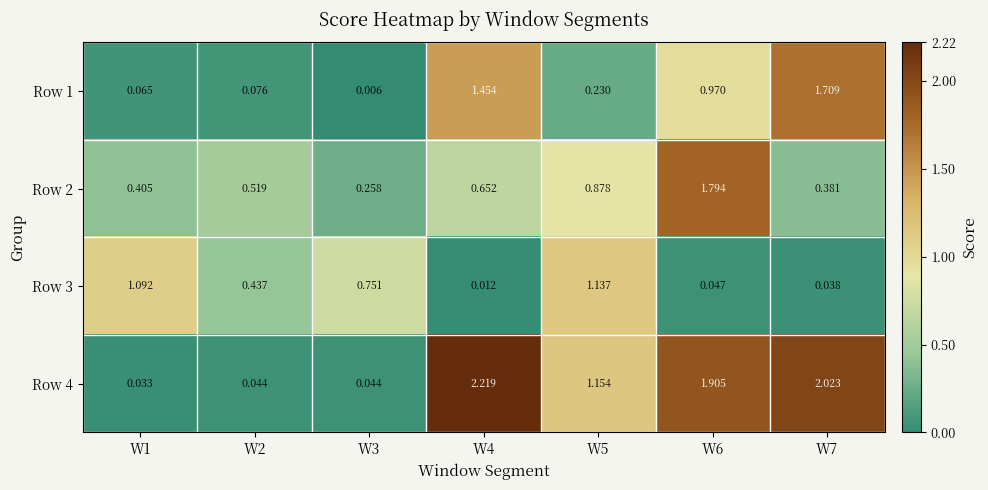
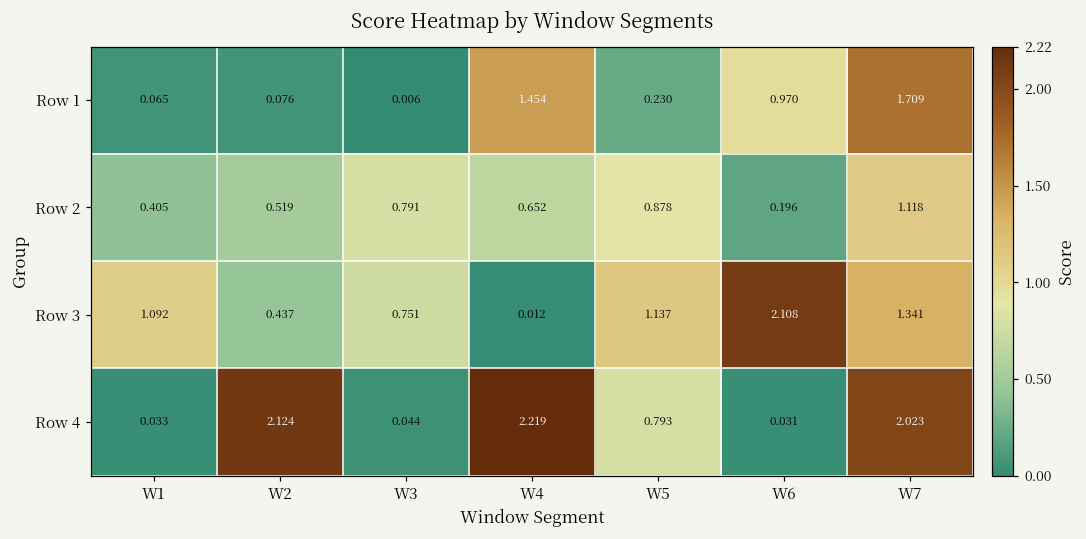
  {
    "Row 1": {
      "W1": 0.065,
      "W2": 0.076,
      "W3": 0.006,
      "W4": 1.454,
      "W5": 0.230,
      "W6": 0.970,
      "W7": 1.709
    },
    "Row 2": {
      "W1": 0.405,
      "W2": 0.519,
-     "W3": 0.258,
+     "W3": 0.791,
      "W4": 0.652,
      "W5": 0.878,
-     "W6": 1.794,
-     "W7": 0.381
+     "W6": 0.196,
+     "W7": 1.118
    },
    "Row 3": {
      "W1": 1.092,
      "W2": 0.437,
      "W3": 0.751,
      "W4": 0.012,
      "W5": 1.137,
-     "W6": 0.047,
-     "W7": 0.038
+     "W6": 2.108,
+     "W7": 1.341
    },
    "Row 4": {
      "W1": 0.033,
-     "W2": 0.044,
+     "W2": 2.124,
      "W3": 0.044,
      "W4": 2.219,
-     "W5": 1.154,
-     "W6": 1.905,
+     "W5": 0.793,
+     "W6": 0.031,
      "W7": 2.023
    }
  }
